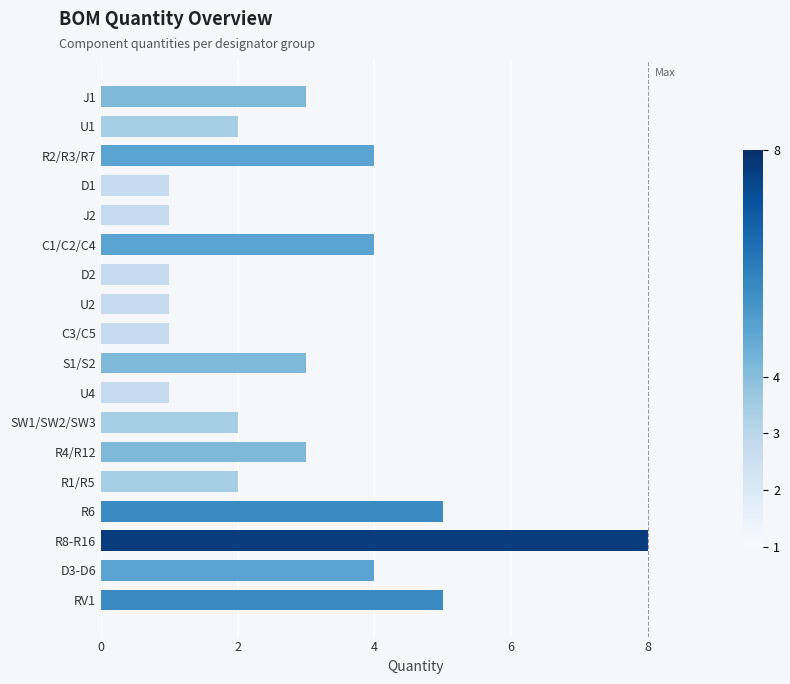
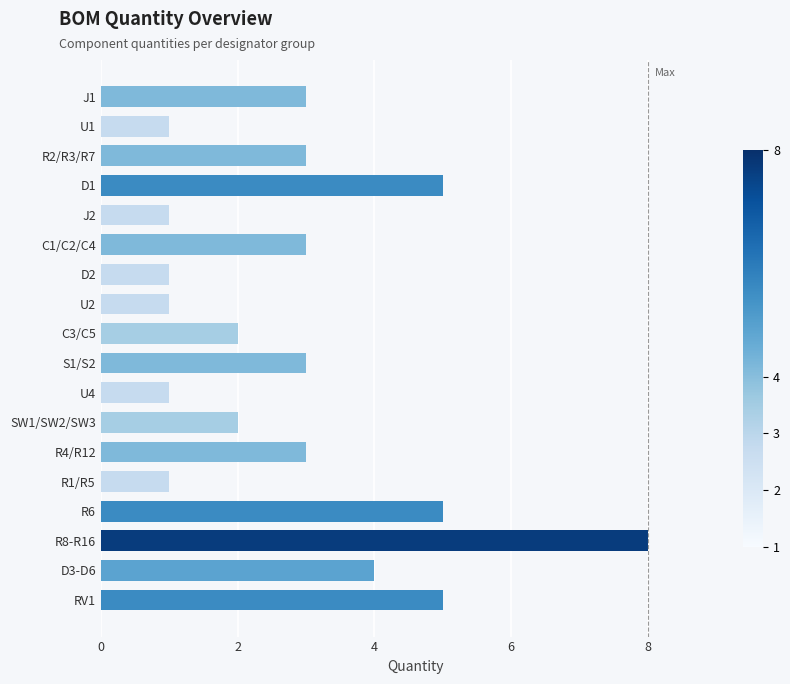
  {
    "J1": 3,
-   "U1": 2,
-   "R2/R3/R7": 4,
-   "D1": 1,
+   "U1": 1,
+   "R2/R3/R7": 3,
+   "D1": 5,
    "J2": 1,
-   "C1/C2/C4": 4,
+   "C1/C2/C4": 3,
    "D2": 1,
    "U2": 1,
-   "C3/C5": 1,
+   "C3/C5": 2,
    "S1/S2": 3,
    "U4": 1,
    "SW1/SW2/SW3": 2,
    "R4/R12": 3,
-   "R1/R5": 2,
+   "R1/R5": 1,
    "R6": 5,
    "R8-R16": 8,
    "D3-D6": 4,
    "RV1": 5
  }
